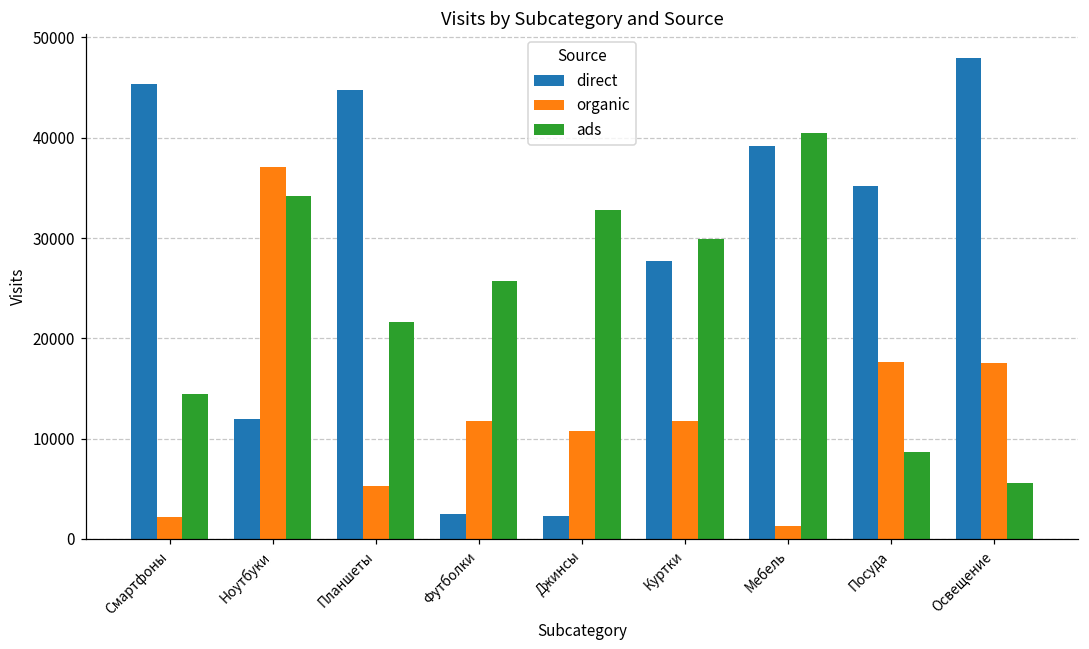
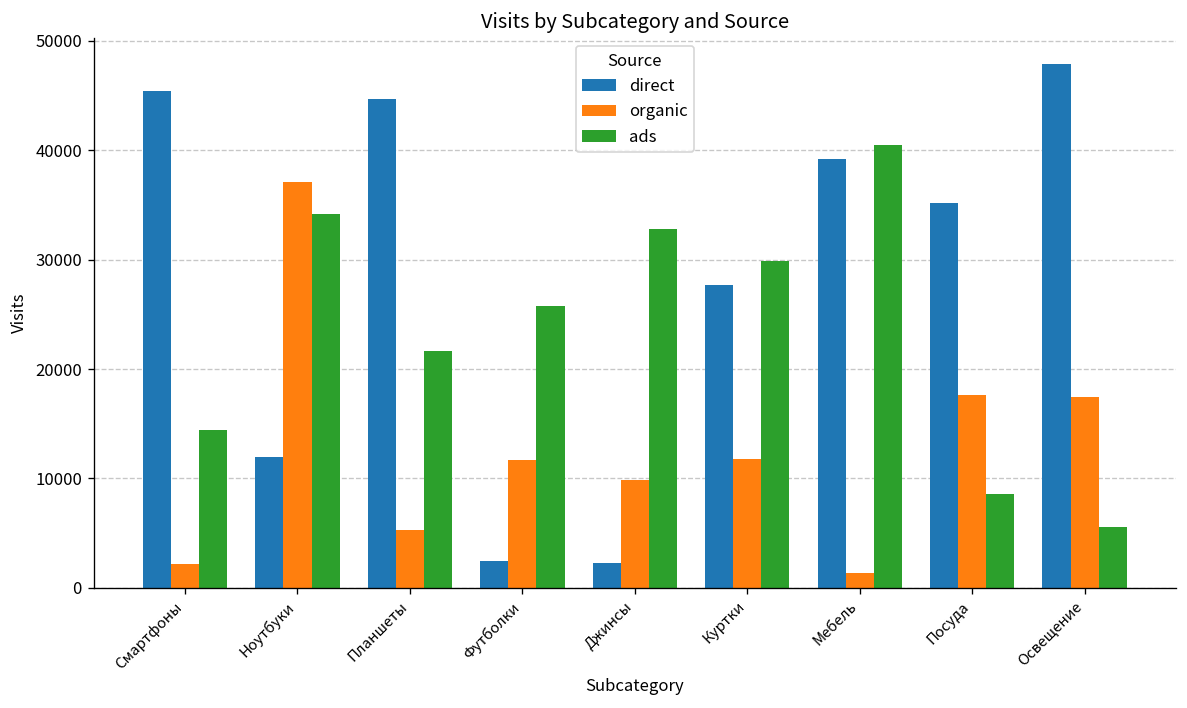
  {
    "direct": {
      "Смартфоны": 45000,
      "Ноутбуки": 12000,
      "Планшеты": 45000,
      "Футболки": 2000,
      "Джинсы": 2000,
      "Куртки": 28000,
      "Мебель": 39000,
      "Посуда": 35000,
      "Освещение": 48000
    },
    "organic": {
      "Смартфоны": 2000,
      "Ноутбуки": 37000,
      "Планшеты": 5000,
      "Футболки": 12000,
-     "Джинсы": 11000,
+     "Джинсы": 10000,
      "Куртки": 12000,
      "Мебель": 1000,
      "Посуда": 18000,
      "Освещение": 17000
    },
    "ads": {
      "Смартфоны": 14000,
      "Ноутбуки": 34000,
      "Планшеты": 22000,
      "Футболки": 26000,
      "Джинсы": 33000,
      "Куртки": 30000,
      "Мебель": 40000,
      "Посуда": 9000,
      "Освещение": 6000
    }
  }
